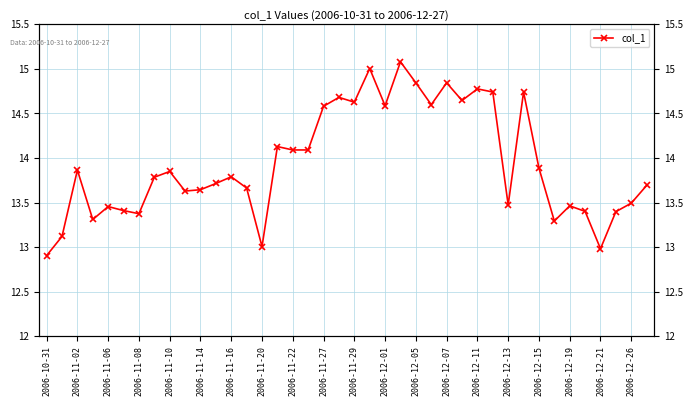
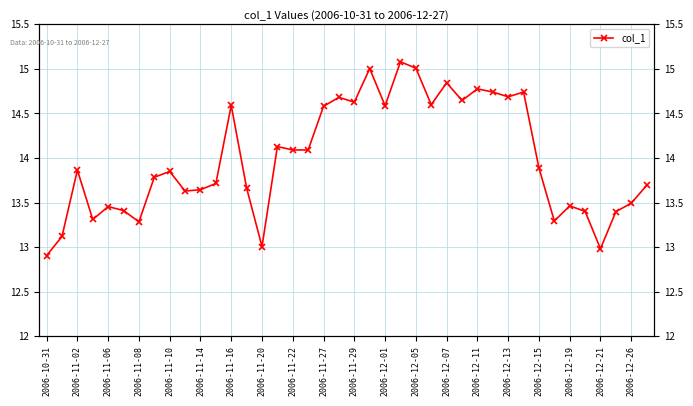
  {
    "2006-10-31": 12.9,
    "2006-11-02": 13.9,
    "2006-11-06": 13.5,
-   "2006-11-08": 13.4,
+   "2006-11-08": 13.3,
    "2006-11-10": 13.8,
    "2006-11-14": 13.6,
-   "2006-11-16": 13.8,
+   "2006-11-16": 14.6,
    "2006-11-20": 13.0,
    "2006-11-22": 14.1,
    "2006-11-27": 14.6,
    "2006-11-29": 14.6,
    "2006-12-01": 14.6,
-   "2006-12-05": 14.8,
+   "2006-12-05": 15.0,
    "2006-12-07": 14.8,
    "2006-12-11": 14.8,
-   "2006-12-13": 13.5,
+   "2006-12-13": 14.7,
    "2006-12-15": 13.9,
    "2006-12-19": 13.5,
    "2006-12-21": 13.0,
    "2006-12-26": 13.5
  }
